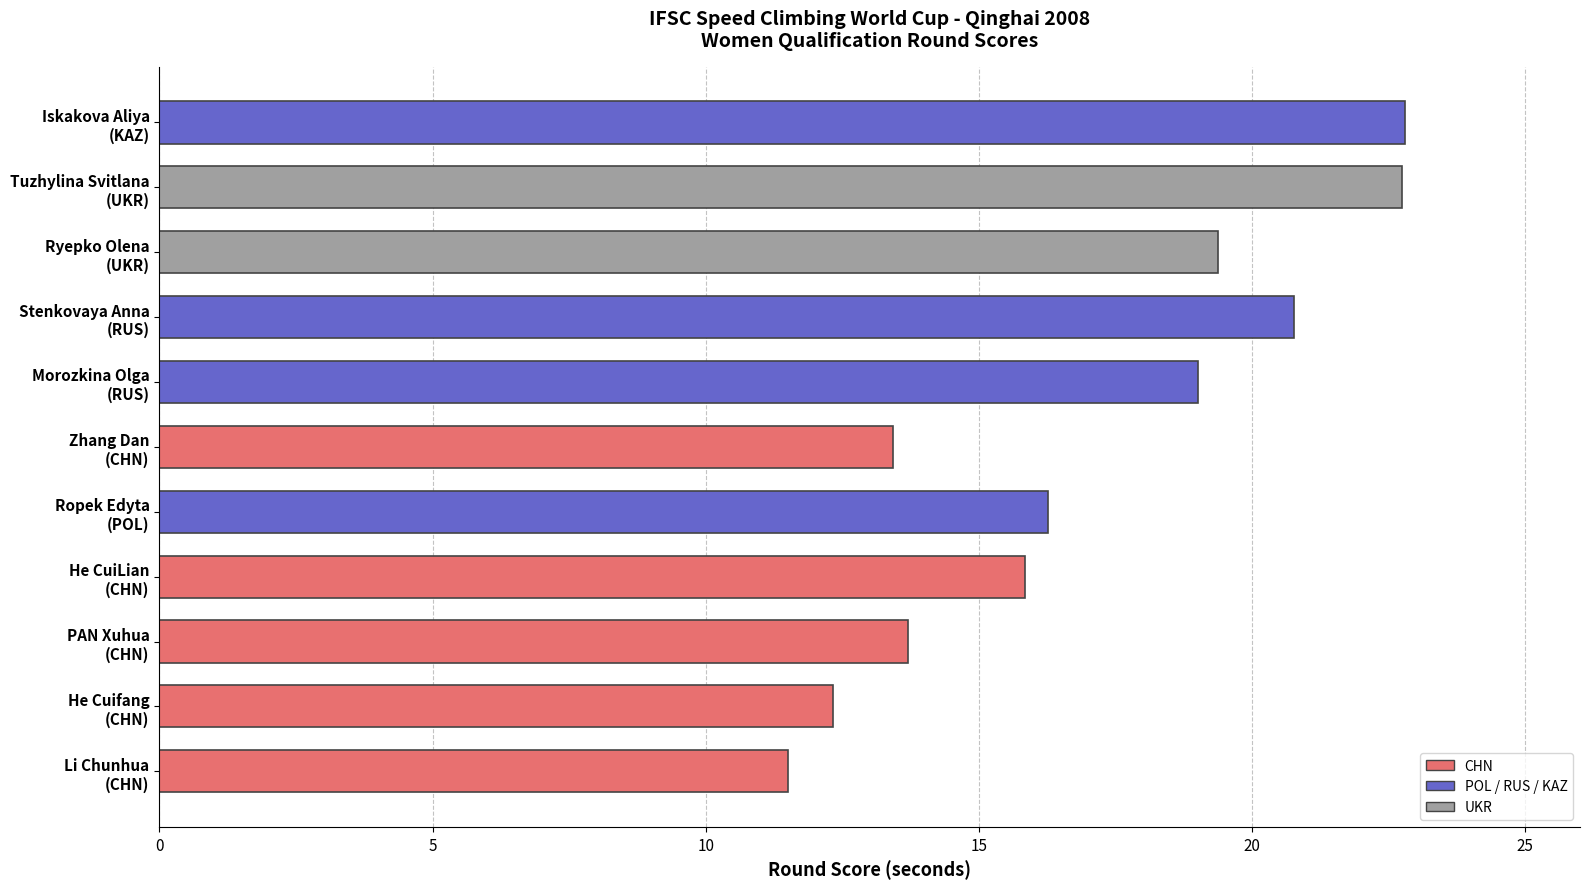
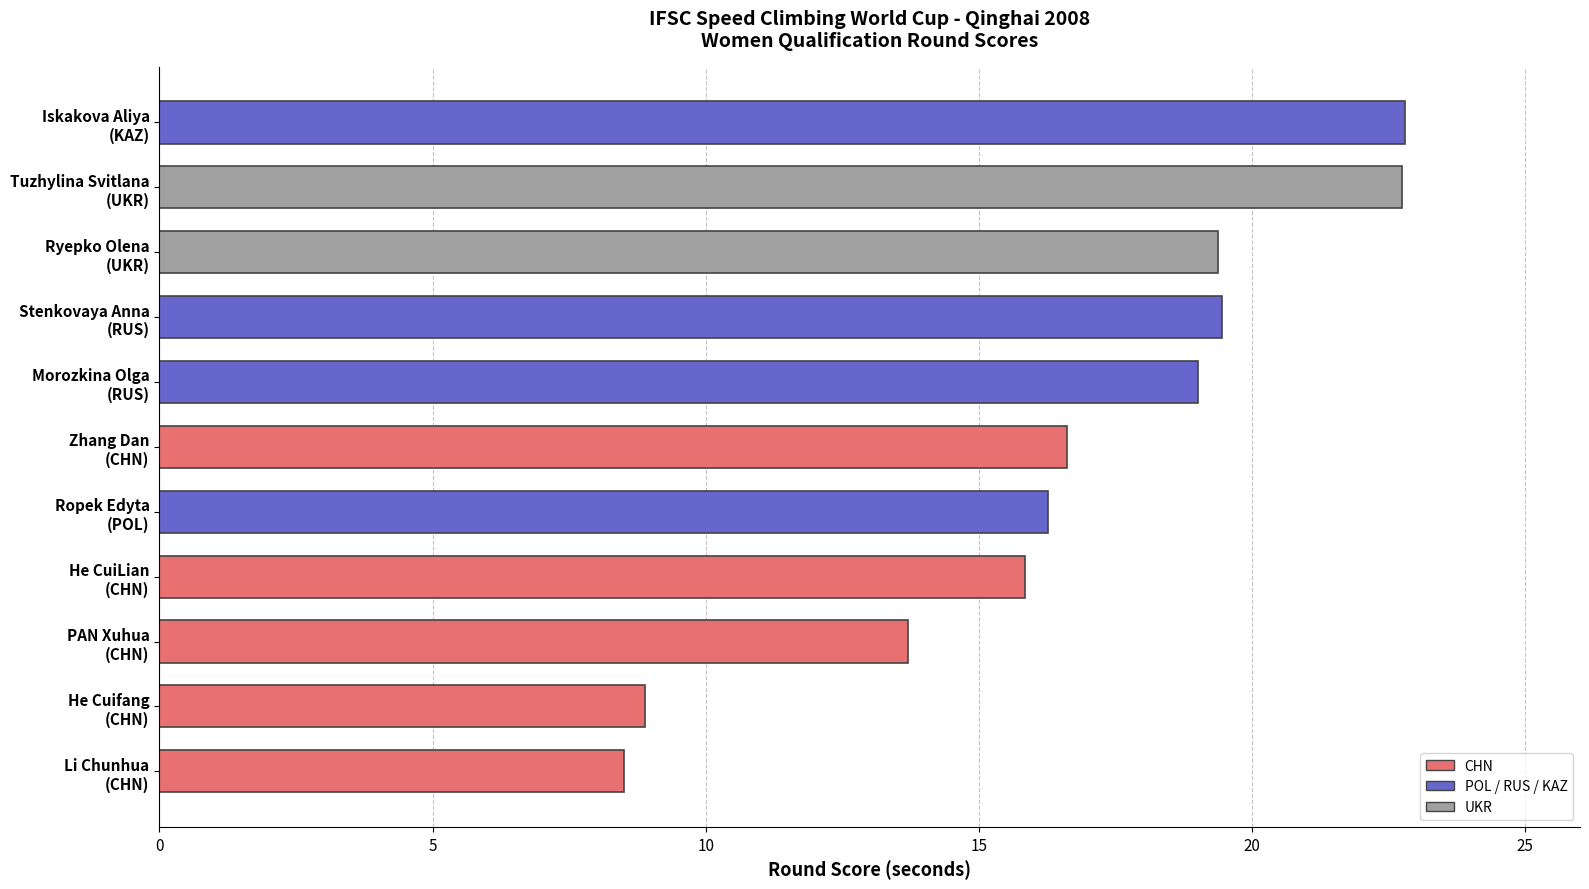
  {
    "Iskakova Aliya (KAZ)": 22.8,
    "Tuzhylina Svitlana (UKR)": 22.7,
    "Ryepko Olena (UKR)": 19.4,
-   "Stenkovaya Anna (RUS)": 20.8,
+   "Stenkovaya Anna (RUS)": 19.5,
    "Morozkina Olga (RUS)": 19.0,
-   "Zhang Dan (CHN)": 13.4,
+   "Zhang Dan (CHN)": 16.6,
    "Ropek Edyta (POL)": 16.3,
    "He CuiLian (CHN)": 15.9,
    "PAN Xuhua (CHN)": 13.7,
-   "He Cuifang (CHN)": 12.3,
-   "Li Chunhua (CHN)": 11.5
+   "He Cuifang (CHN)": 8.9,
+   "Li Chunhua (CHN)": 8.5
  }
